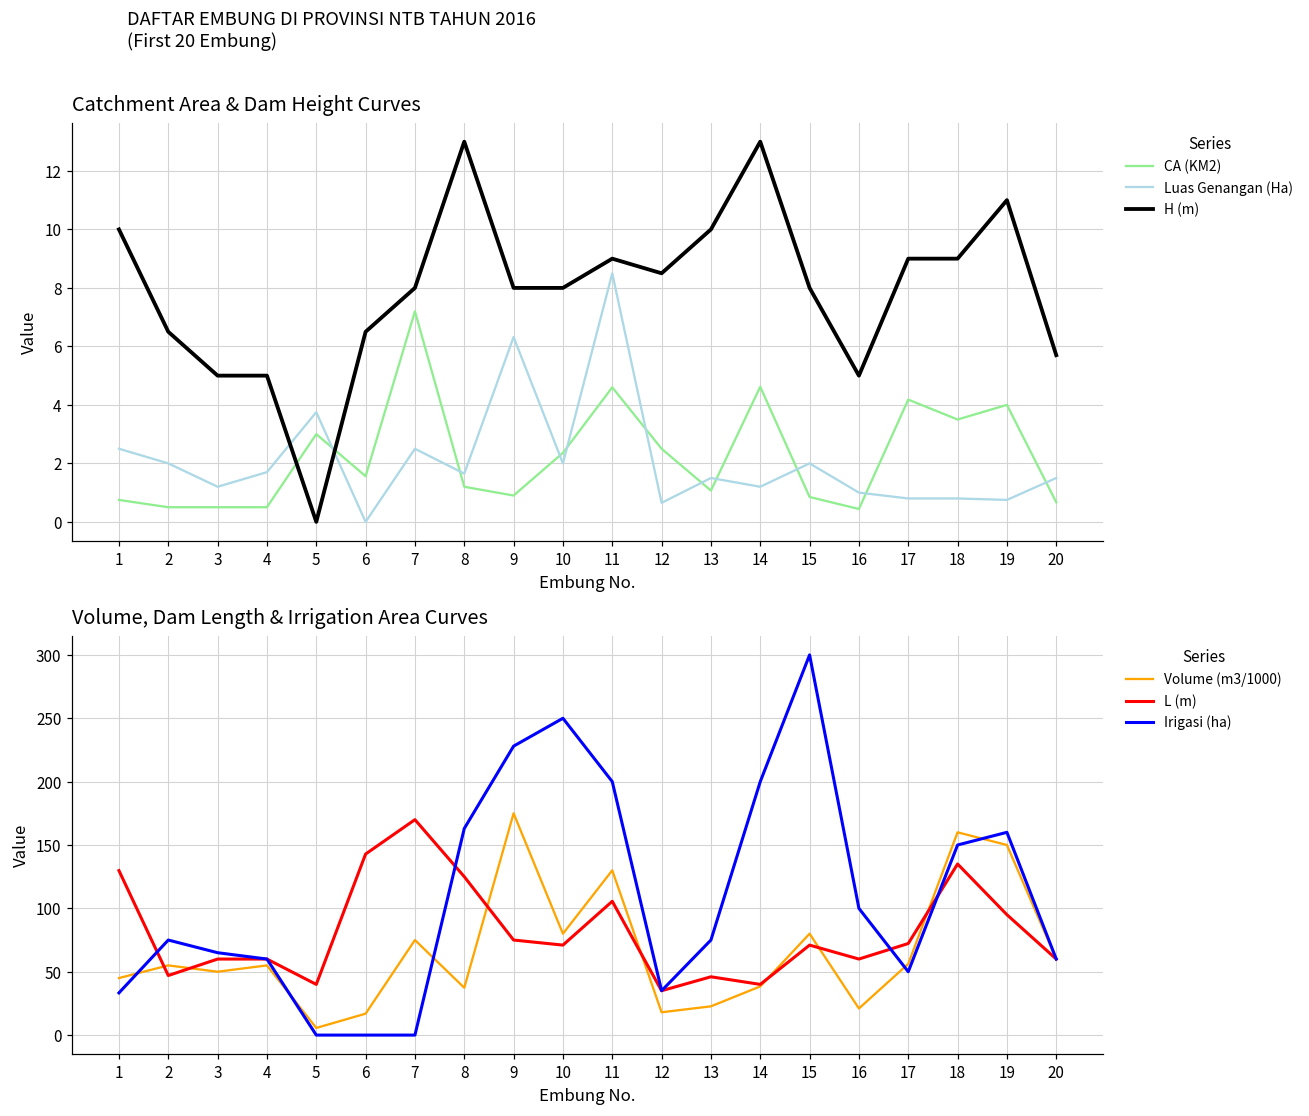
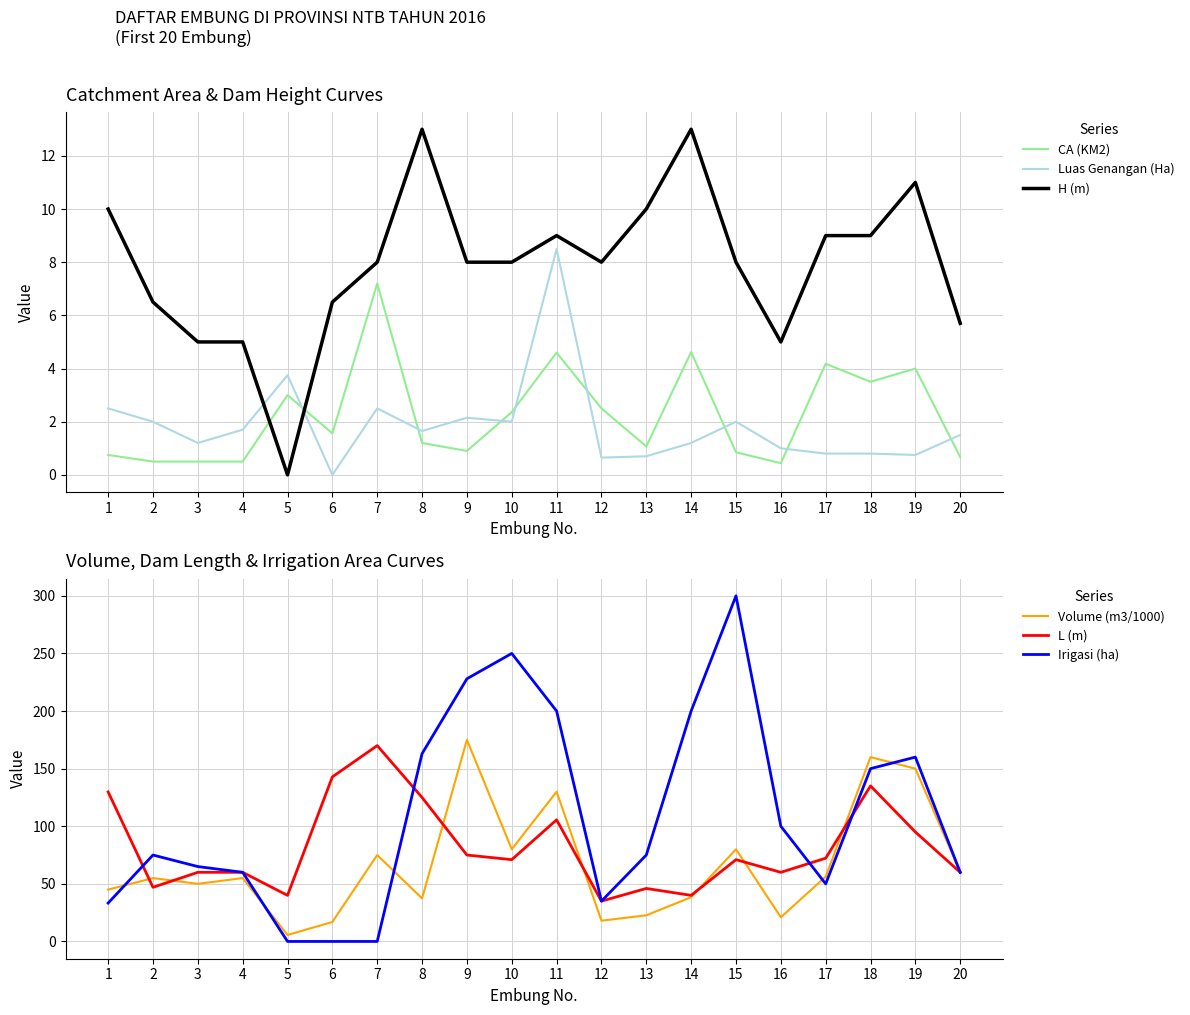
  {
    "Catchment Area & Dam Height Curves": {
      "CA (KM2)": {
        "1": 0.8,
        "2": 0.5,
        "3": 0.5,
        "4": 0.5,
        "5": 3.0,
        "6": 1.6,
        "7": 7.2,
        "8": 1.2,
        "9": 0.9,
        "10": 2.4,
        "11": 4.6,
        "12": 2.5,
        "13": 1.1,
        "14": 4.6,
        "15": 0.9,
        "16": 0.4,
        "17": 4.2,
        "18": 3.5,
        "19": 4.0,
        "20": 0.7
      },
      "Luas Genangan (Ha)": {
        "1": 2.5,
        "2": 2.0,
        "3": 1.2,
        "4": 1.7,
        "5": 3.8,
        "6": 0.0,
        "7": 2.5,
        "8": 1.7,
-       "9": 6.3,
+       "9": 2.2,
        "10": 2.0,
        "11": 8.5,
        "12": 0.7,
-       "13": 1.5,
+       "13": 0.7,
        "14": 1.2,
        "15": 2.0,
        "16": 1.0,
        "17": 0.8,
        "18": 0.8,
        "19": 0.8,
        "20": 1.5
      },
      "H (m)": {
        "1": 10.0,
        "2": 6.5,
        "3": 5.0,
        "4": 5.0,
        "5": 0.0,
        "6": 6.5,
        "7": 8.0,
        "8": 13.0,
        "9": 8.0,
        "10": 8.0,
        "11": 9.0,
-       "12": 8.5,
+       "12": 8.0,
        "13": 10.0,
        "14": 13.0,
        "15": 8.0,
        "16": 5.0,
        "17": 9.0,
        "18": 9.0,
        "19": 11.0,
        "20": 5.7
      }
    },
    "Volume, Dam Length & Irrigation Area Curves": {
      "Volume (m3/1000)": {
        "1": 45,
        "2": 55,
        "3": 50,
        "4": 55,
        "5": 6,
        "6": 17,
        "7": 75,
        "8": 37,
        "9": 175,
        "10": 80,
        "11": 130,
        "12": 18,
        "13": 23,
        "15": 80,
        "16": 21,
        "17": 56,
        "18": 160,
        "19": 150
      },
      "L (m)": {
        "1": 130,
        "2": 47,
        "3": 60,
        "5": 40,
        "6": 143,
        "7": 170,
        "8": 125,
        "9": 75,
        "10": 71,
        "11": 106,
        "13": 46,
        "15": 71,
        "16": 60,
        "17": 72,
        "18": 135,
        "19": 95
      },
      "Irigasi (ha)": {
        "1": 33,
        "2": 75,
        "3": 65,
        "5": 0,
        "6": 0,
        "7": 0,
        "8": 163,
        "9": 228,
        "10": 250,
        "11": 200,
        "13": 75,
        "14": 200,
        "15": 300,
        "16": 100,
        "17": 50,
        "18": 150,
        "19": 160
      }
    }
  }
